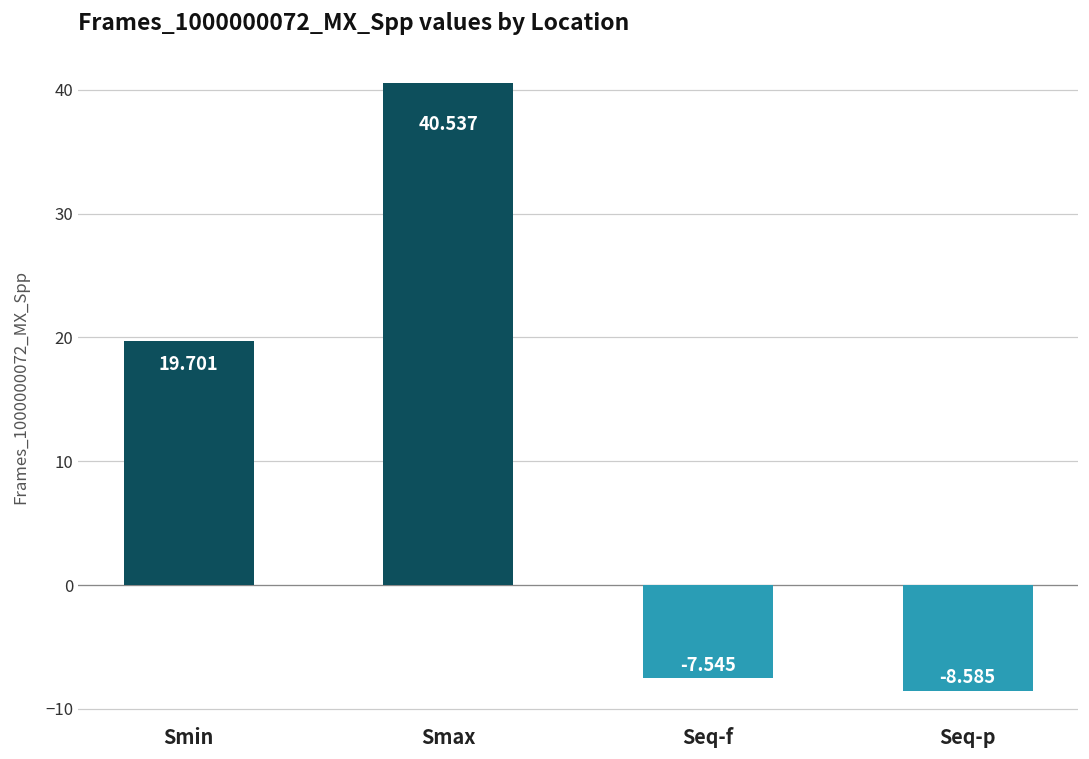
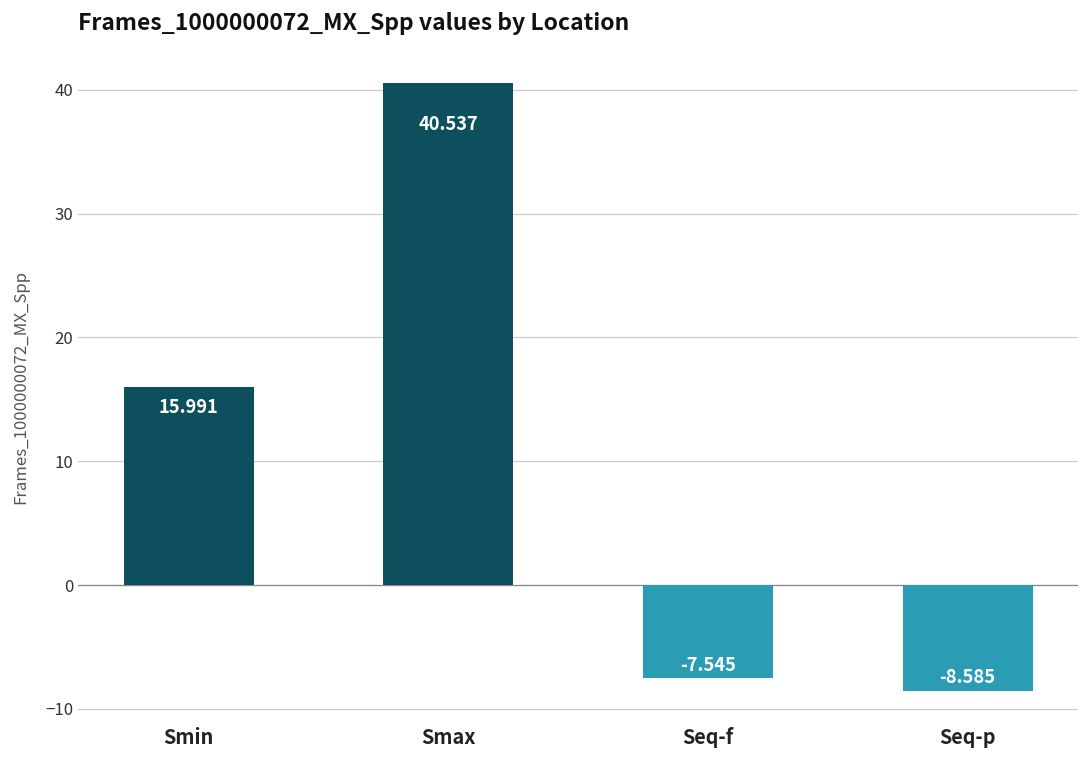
  {
-   "Smin": 19.701,
+   "Smin": 15.991,
    "Smax": 40.537,
    "Seq-f": -7.545,
    "Seq-p": -8.585
  }
